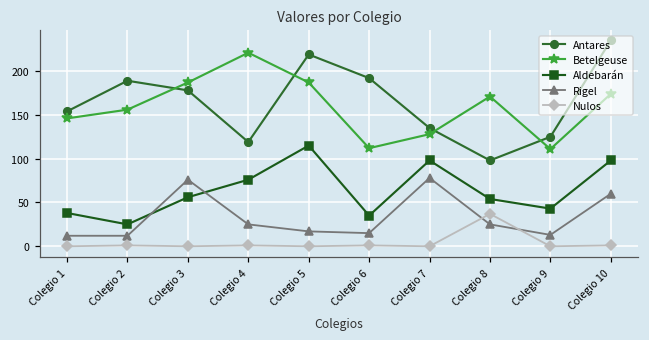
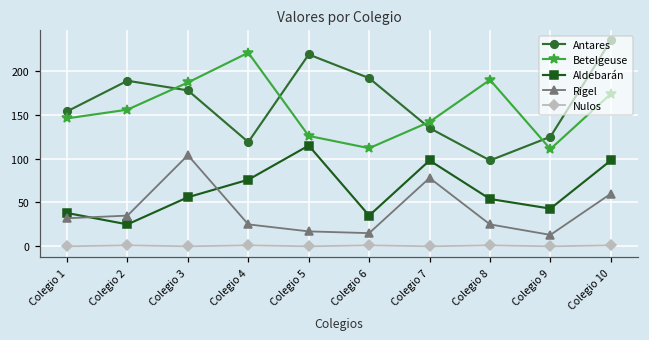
  {
    "Betelgeuse": {
      "Colegio 1": 150,
      "Colegio 2": 160,
      "Colegio 3": 190,
      "Colegio 4": 220,
-     "Colegio 5": 190,
+     "Colegio 5": 130,
      "Colegio 6": 110,
-     "Colegio 7": 130,
-     "Colegio 8": 170,
+     "Colegio 7": 140,
+     "Colegio 8": 190,
      "Colegio 9": 110
    },
    "Rigel": {
-     "Colegio 1": 10,
-     "Colegio 2": 10,
-     "Colegio 3": 80,
+     "Colegio 1": 30,
+     "Colegio 2": 40,
+     "Colegio 3": 100,
      "Colegio 4": 30,
      "Colegio 5": 20,
      "Colegio 6": 20,
      "Colegio 7": 80,
      "Colegio 8": 30,
      "Colegio 9": 10,
      "Colegio 10": 60
    },
    "Nulos": {
      "Colegio 1": 0,
      "Colegio 2": 0,
      "Colegio 3": 0,
      "Colegio 4": 0,
      "Colegio 5": 0,
      "Colegio 6": 0,
      "Colegio 7": 0,
-     "Colegio 8": 40,
+     "Colegio 8": 0,
      "Colegio 9": 0,
      "Colegio 10": 0
    }
  }
